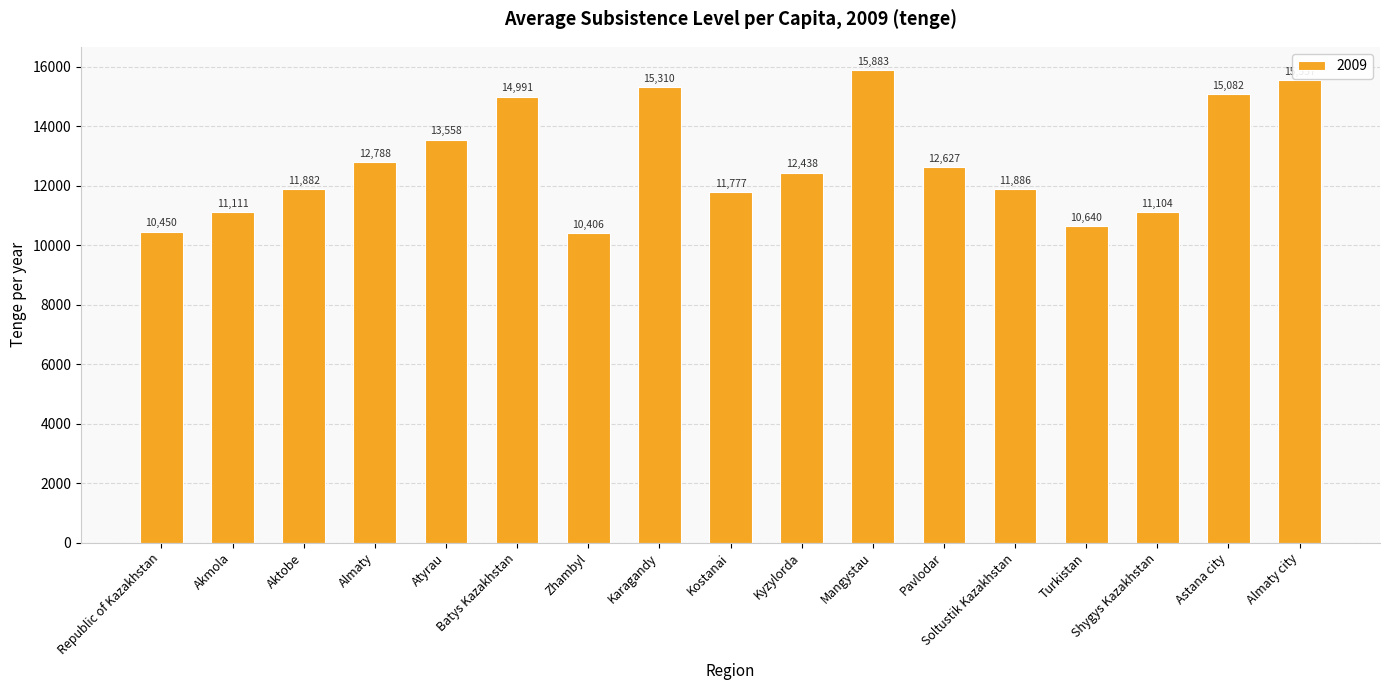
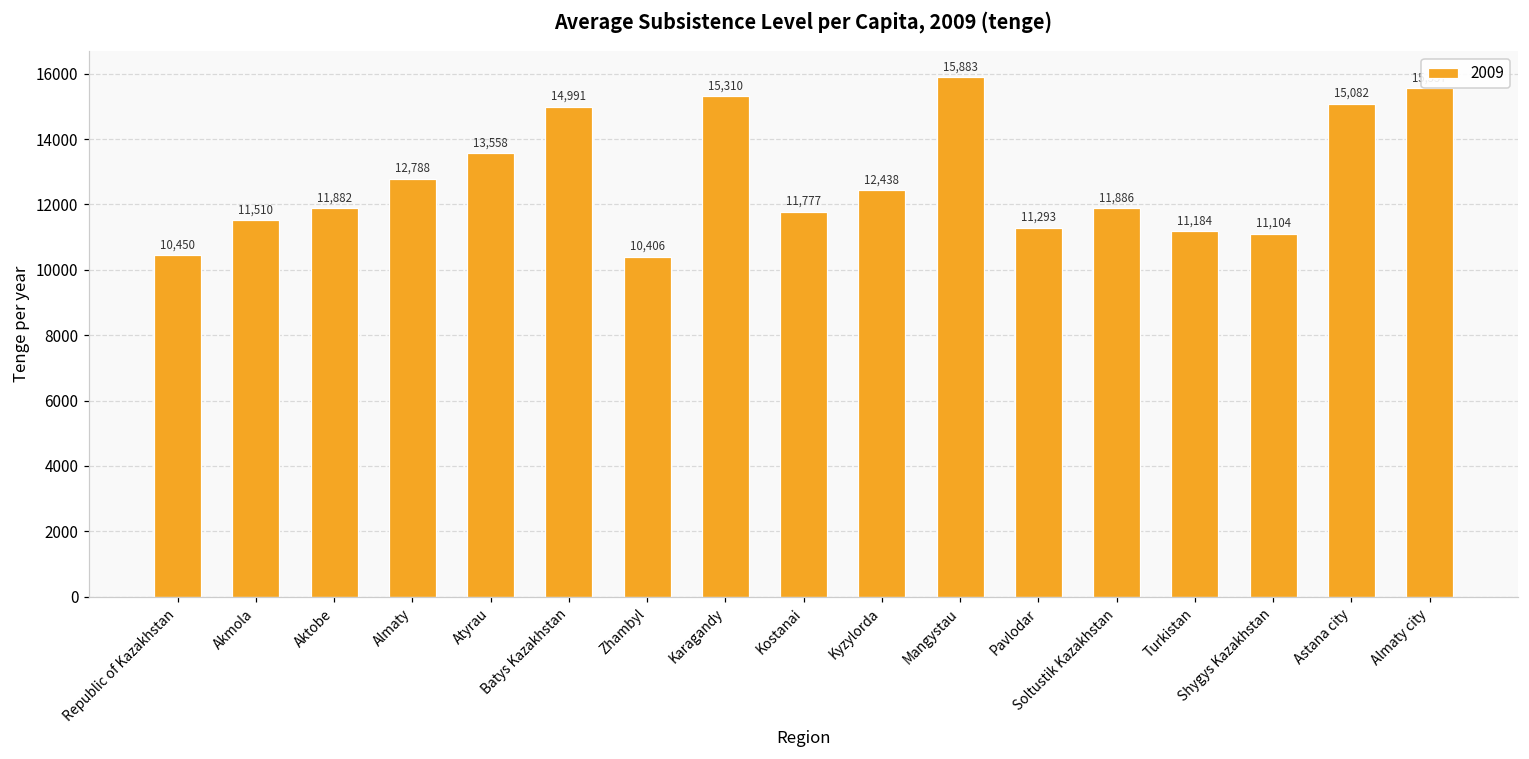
  {
    "Republic of Kazakhstan": "10,450",
-   "Akmola": "11,111",
+   "Akmola": "11,510",
    "Aktobe": "11,882",
    "Almaty": "12,788",
    "Atyrau": "13,558",
    "Batys Kazakhstan": "14,991",
    "Zhambyl": "10,406",
    "Karagandy": "15,310",
    "Kostanai": "11,777",
    "Kyzylorda": "12,438",
    "Mangystau": "15,883",
-   "Pavlodar": "12,627",
+   "Pavlodar": "11,293",
    "Soltustik Kazakhstan": "11,886",
-   "Turkistan": "10,640",
+   "Turkistan": "11,184",
    "Shygys Kazakhstan": "11,104",
    "Astana city": "15,082"
  }
